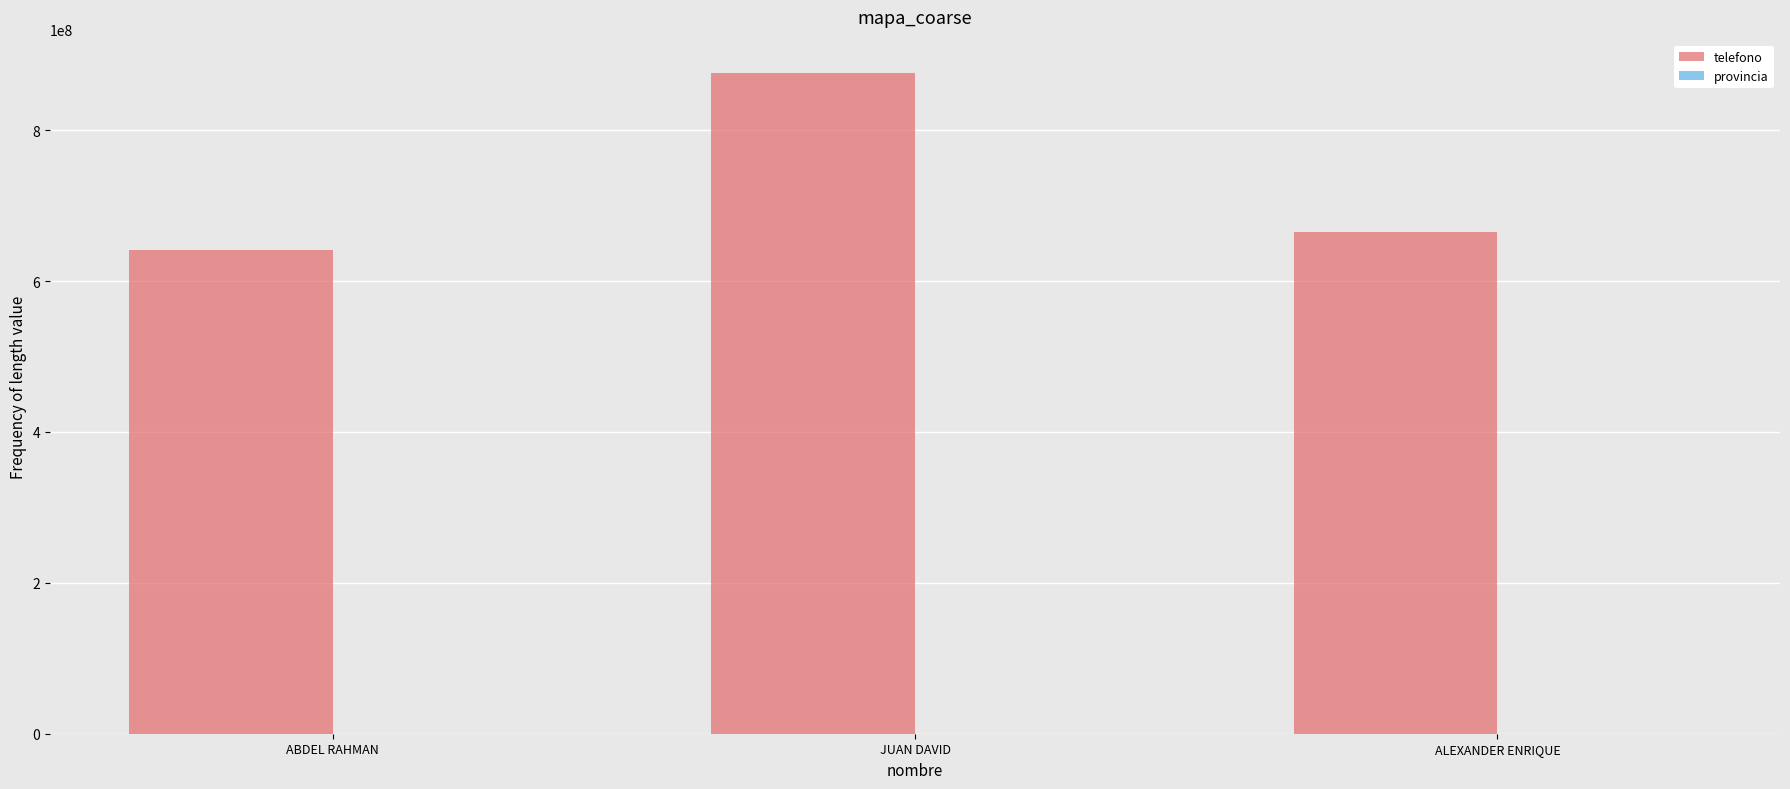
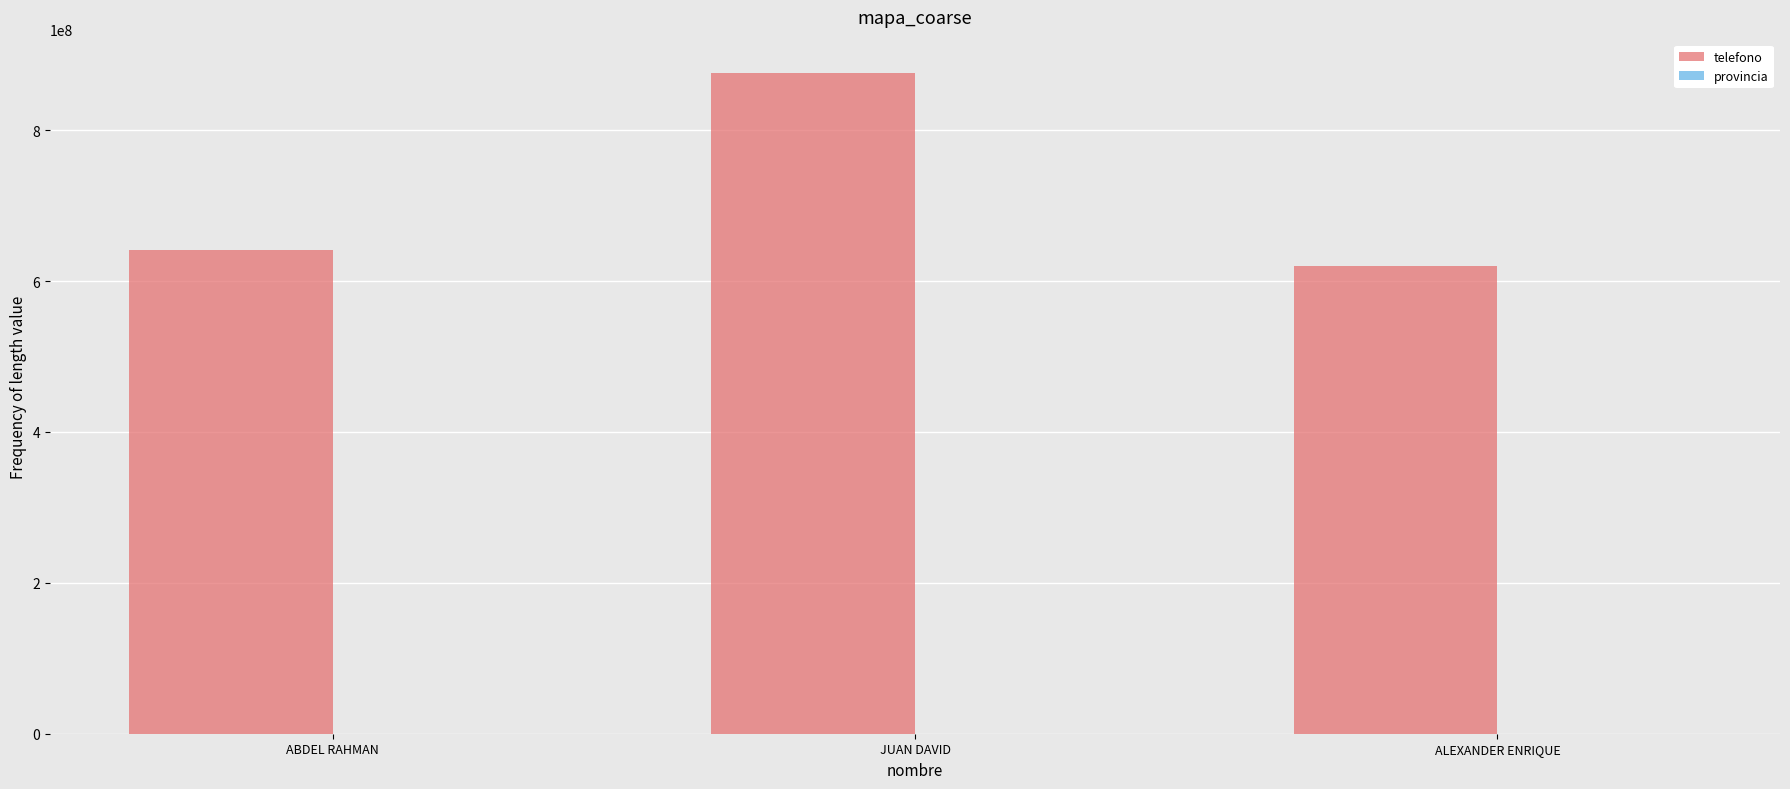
  {
    "telefono": {
      "ABDEL RAHMAN": 640000000,
      "JUAN DAVID": 880000000,
-     "ALEXANDER ENRIQUE": 660000000
+     "ALEXANDER ENRIQUE": 620000000
    }
  }
